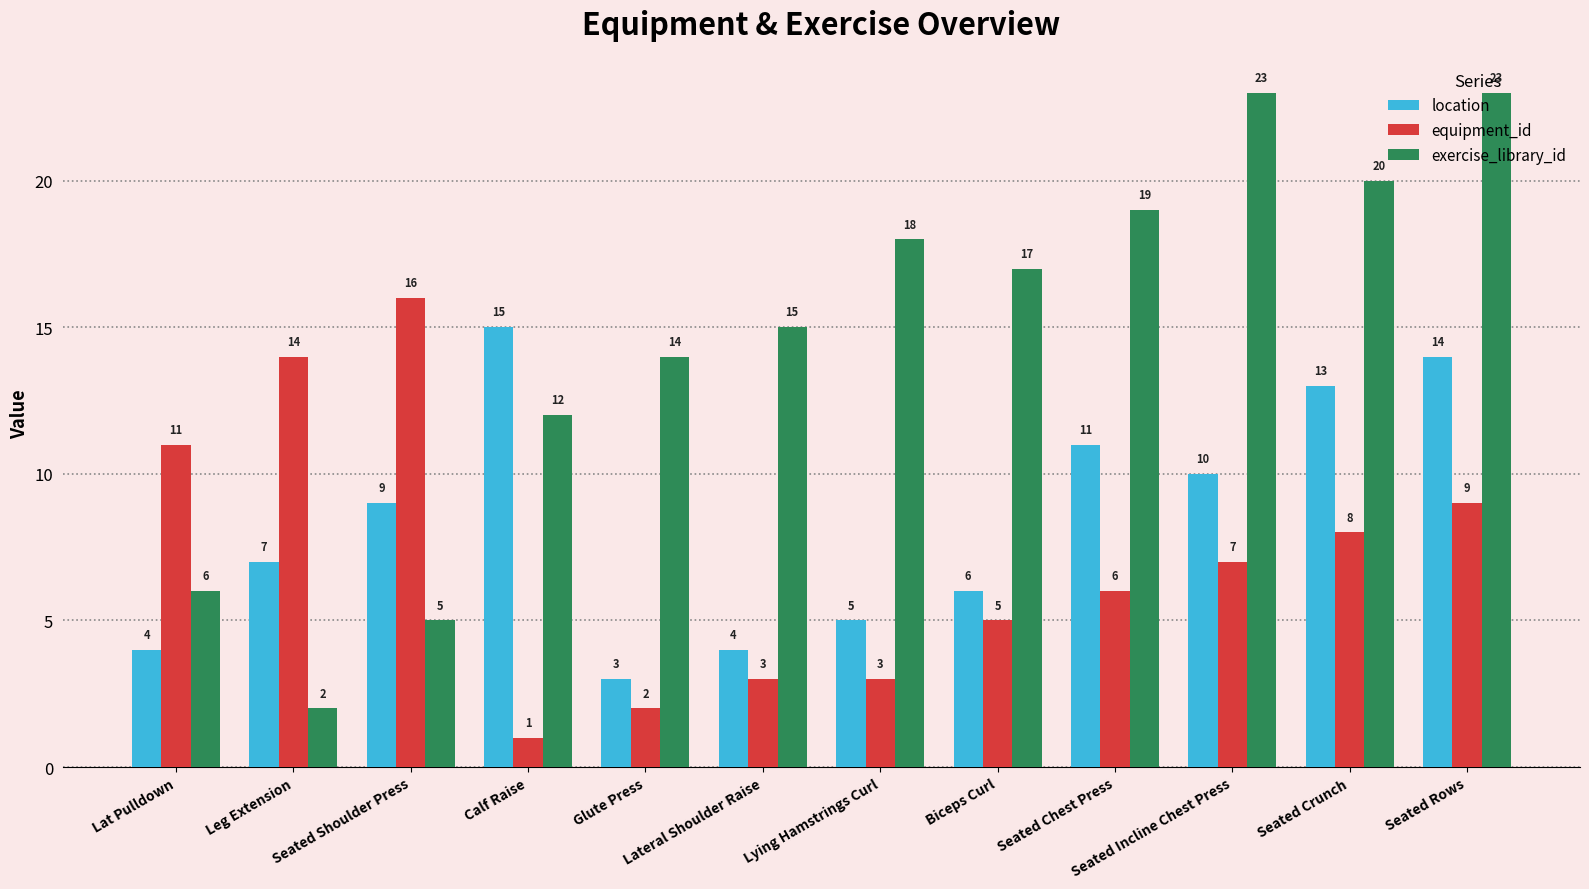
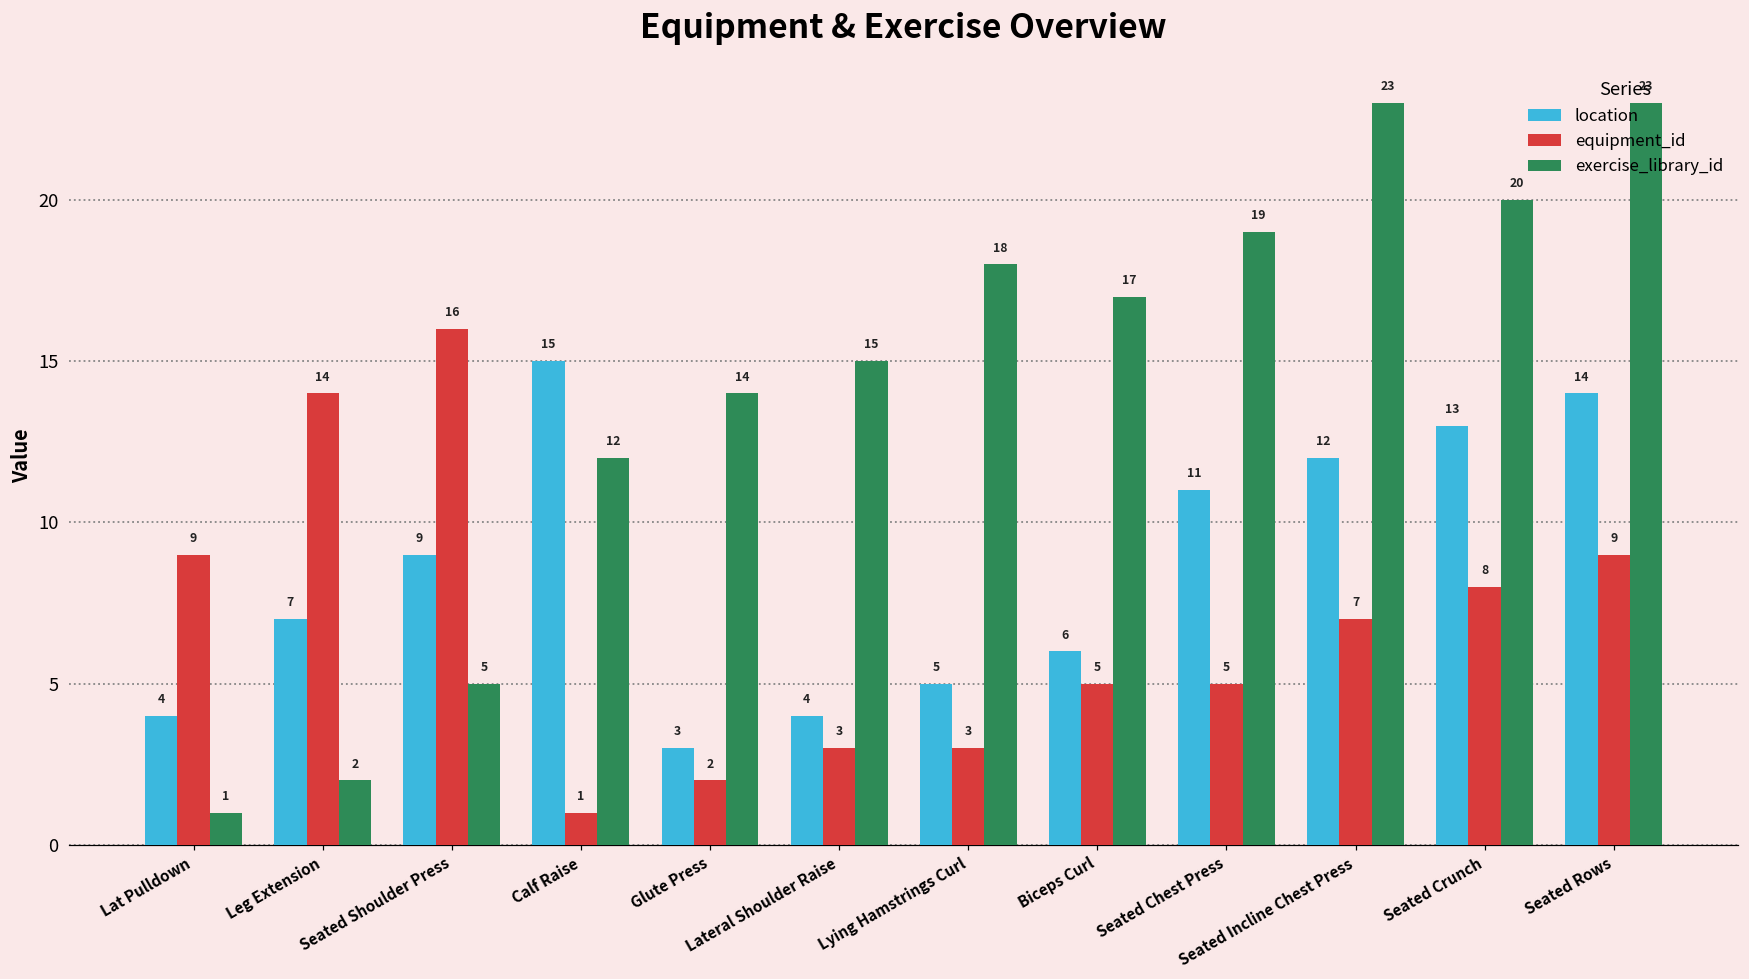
  {
    "location": {
      "Lat Pulldown": 4,
      "Leg Extension": 7,
      "Seated Shoulder Press": 9,
      "Calf Raise": 15,
      "Glute Press": 3,
      "Lateral Shoulder Raise": 4,
      "Lying Hamstrings Curl": 5,
      "Biceps Curl": 6,
      "Seated Chest Press": 11,
-     "Seated Incline Chest Press": 10,
+     "Seated Incline Chest Press": 12,
      "Seated Crunch": 13,
      "Seated Rows": 14
    },
    "equipment_id": {
-     "Lat Pulldown": 11,
+     "Lat Pulldown": 9,
      "Leg Extension": 14,
      "Seated Shoulder Press": 16,
      "Calf Raise": 1,
      "Glute Press": 2,
      "Lateral Shoulder Raise": 3,
      "Lying Hamstrings Curl": 3,
      "Biceps Curl": 5,
-     "Seated Chest Press": 6,
+     "Seated Chest Press": 5,
      "Seated Incline Chest Press": 7,
      "Seated Crunch": 8,
      "Seated Rows": 9
    },
    "exercise_library_id": {
-     "Lat Pulldown": 6,
+     "Lat Pulldown": 1,
      "Leg Extension": 2,
      "Seated Shoulder Press": 5,
      "Calf Raise": 12,
      "Glute Press": 14,
      "Lateral Shoulder Raise": 15,
      "Lying Hamstrings Curl": 18,
      "Biceps Curl": 17,
      "Seated Chest Press": 19,
      "Seated Incline Chest Press": 23,
      "Seated Crunch": 20,
      "Seated Rows": 23
    }
  }
